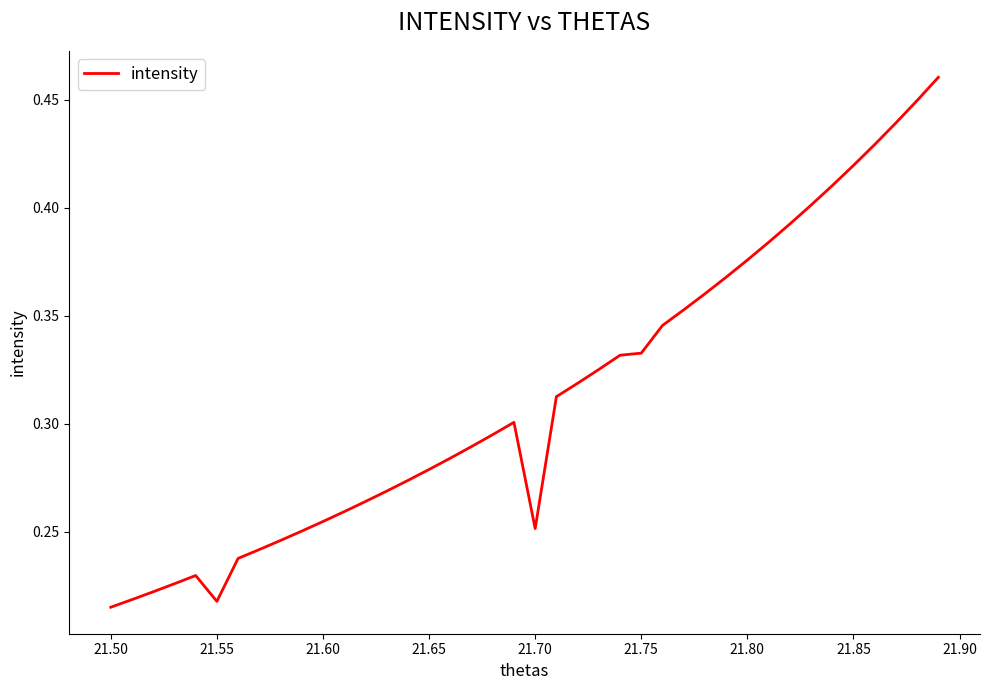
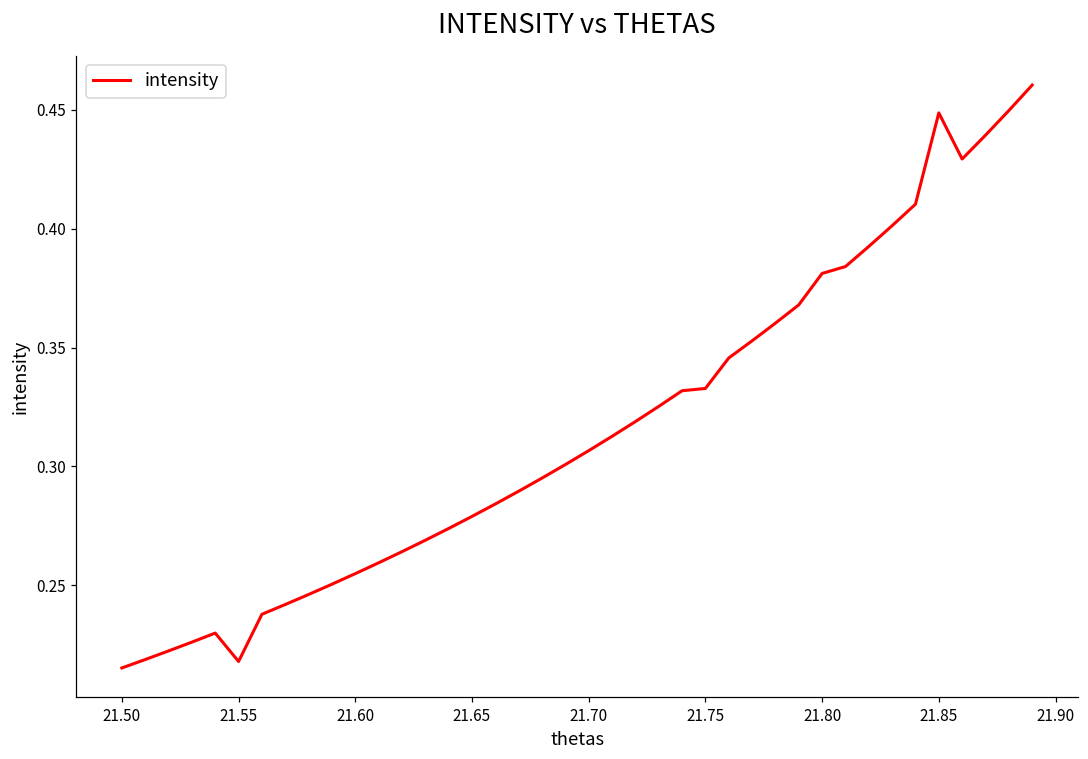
  {
    "21.50": 0.215,
    "21.55": 0.218,
    "21.60": 0.255,
    "21.65": 0.279,
-   "21.70": 0.252,
+   "21.70": 0.307,
    "21.75": 0.333,
-   "21.80": 0.376,
-   "21.85": 0.420
+   "21.80": 0.381,
+   "21.85": 0.449
  }
